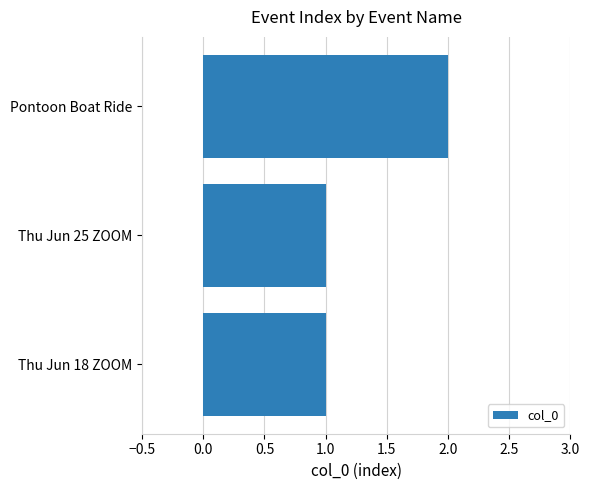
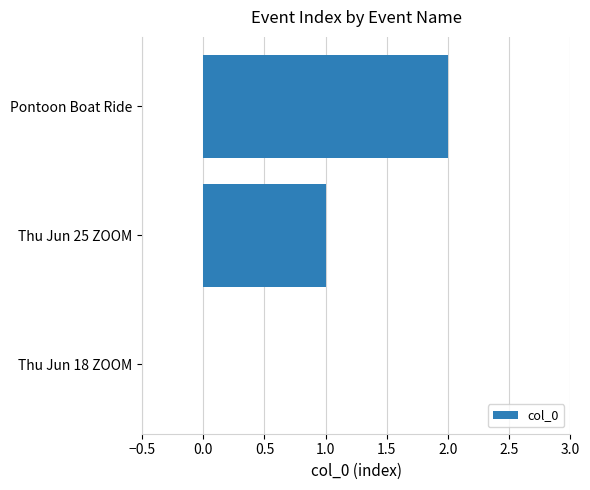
  {
    "Pontoon Boat Ride": 2,
    "Thu Jun 25 ZOOM": 1,
-   "Thu Jun 18 ZOOM": 1
+   "Thu Jun 18 ZOOM": 0
  }
